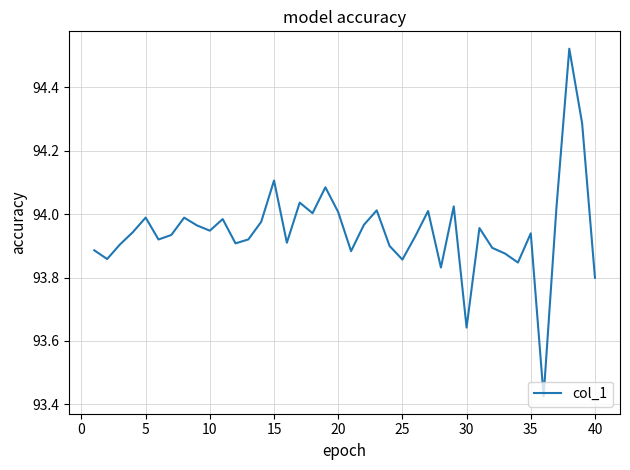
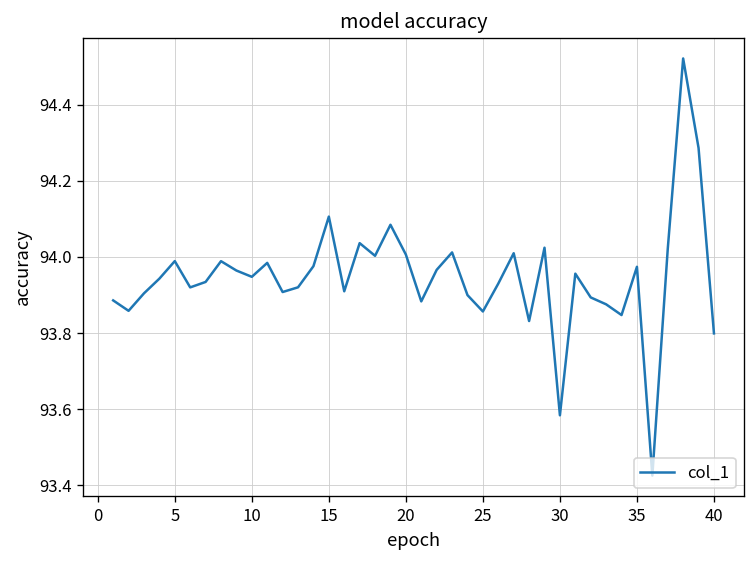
  {
    "5": 93.99,
    "10": 93.95,
    "15": 94.11,
    "20": 94.01,
    "25": 93.86,
-   "30": 93.64,
-   "35": 93.94,
+   "30": 93.58,
+   "35": 93.97,
    "40": 93.80
  }
